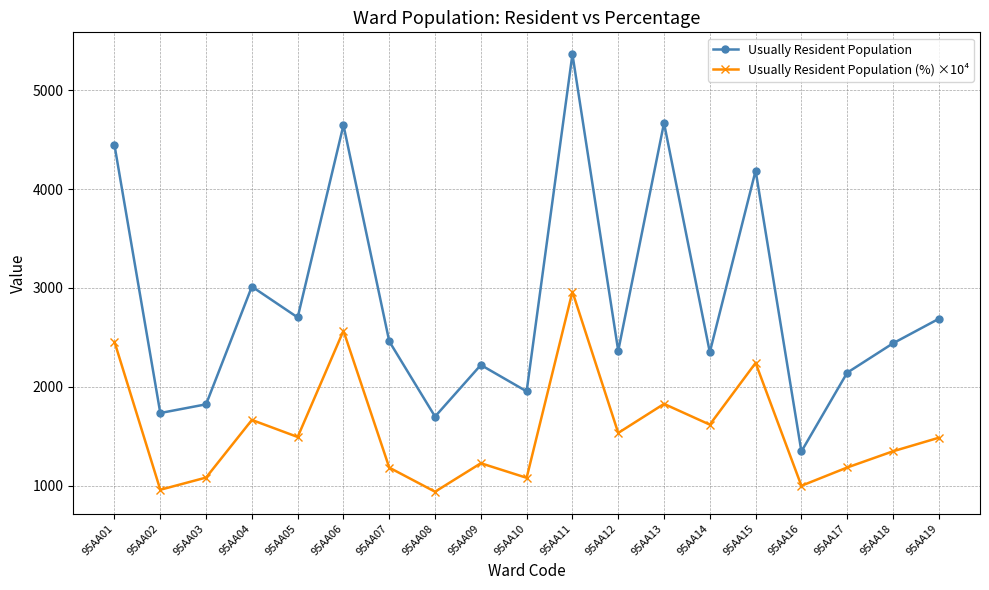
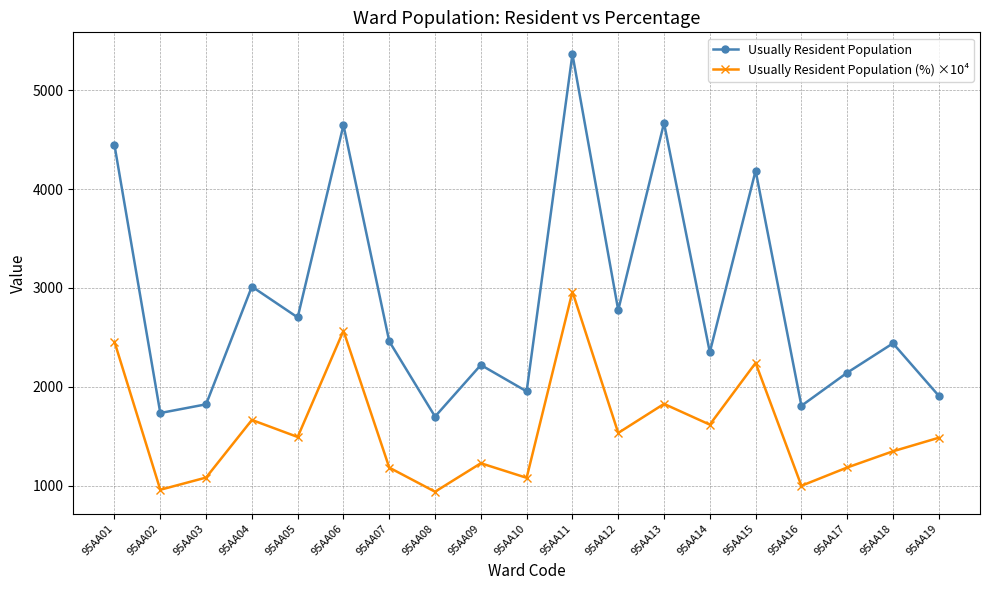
  {
    "Usually Resident Population": {
      "95AA01": 4400,
      "95AA02": 1700,
      "95AA03": 1800,
      "95AA04": 3000,
      "95AA05": 2700,
      "95AA06": 4600,
      "95AA07": 2500,
      "95AA08": 1700,
      "95AA09": 2200,
      "95AA10": 2000,
      "95AA11": 5400,
-     "95AA12": 2400,
+     "95AA12": 2800,
      "95AA13": 4700,
      "95AA14": 2300,
      "95AA15": 4200,
-     "95AA16": 1300,
+     "95AA16": 1800,
      "95AA17": 2100,
      "95AA18": 2400,
-     "95AA19": 2700
+     "95AA19": 1900
    },
    "Usually Resident Population (%) ×10⁴": {
      "95AA01": 2500,
      "95AA02": 1000,
      "95AA03": 1100,
      "95AA04": 1700,
      "95AA05": 1500,
      "95AA06": 2600,
      "95AA07": 1200,
      "95AA08": 900,
      "95AA09": 1200,
      "95AA10": 1100,
      "95AA11": 3000,
      "95AA12": 1500,
      "95AA13": 1800,
      "95AA14": 1600,
      "95AA15": 2200,
      "95AA16": 1000,
      "95AA17": 1200,
      "95AA18": 1300,
      "95AA19": 1500
    }
  }
